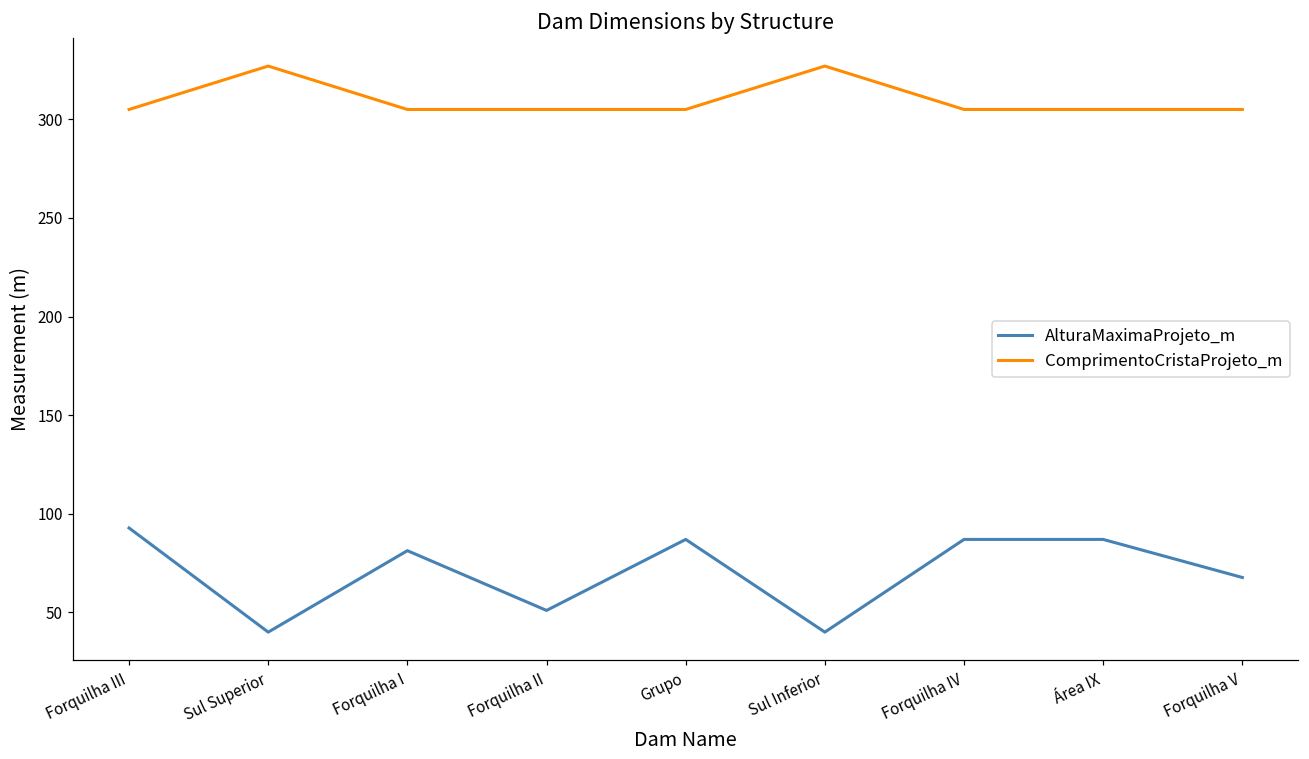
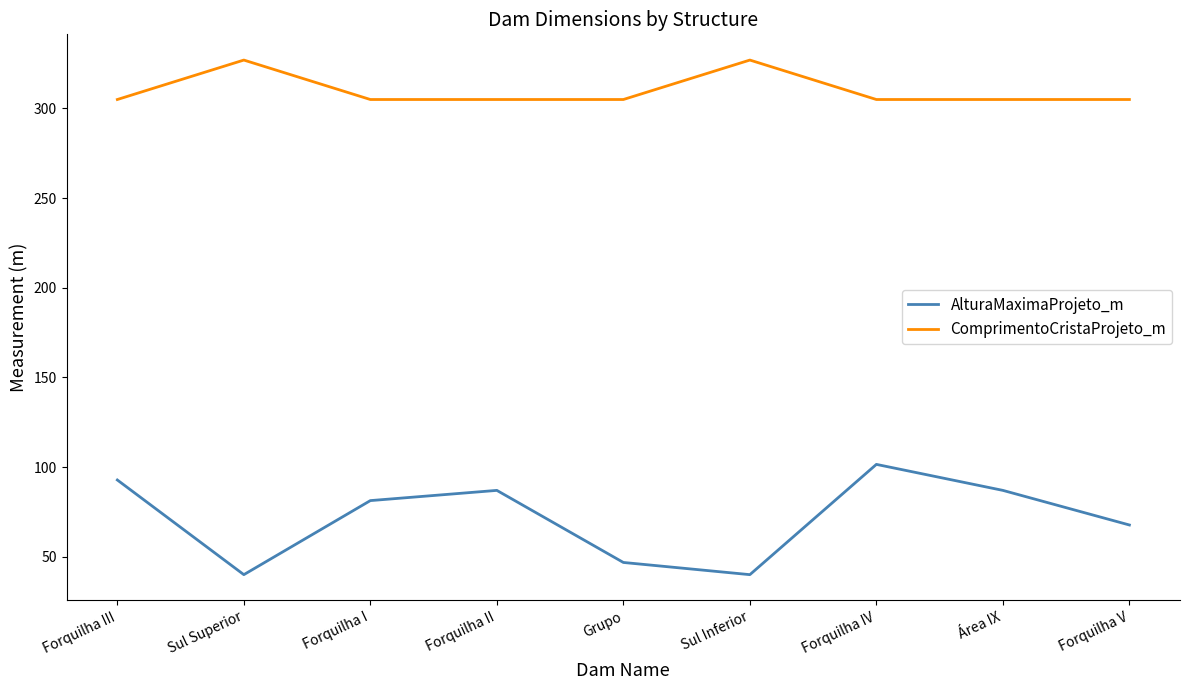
  {
    "AlturaMaximaProjeto_m": {
      "Forquilha III": 93,
      "Sul Superior": 40,
      "Forquilha I": 81,
-     "Forquilha II": 51,
-     "Grupo": 87,
+     "Forquilha II": 87,
+     "Grupo": 47,
      "Sul Inferior": 40,
-     "Forquilha IV": 87,
+     "Forquilha IV": 102,
      "Área IX": 87,
      "Forquilha V": 68
    },
    "ComprimentoCristaProjeto_m": {
      "Forquilha III": 305,
      "Sul Superior": 327,
      "Forquilha I": 305,
      "Forquilha II": 305,
      "Grupo": 305,
      "Sul Inferior": 327,
      "Forquilha IV": 305,
      "Área IX": 305,
      "Forquilha V": 305
    }
  }
